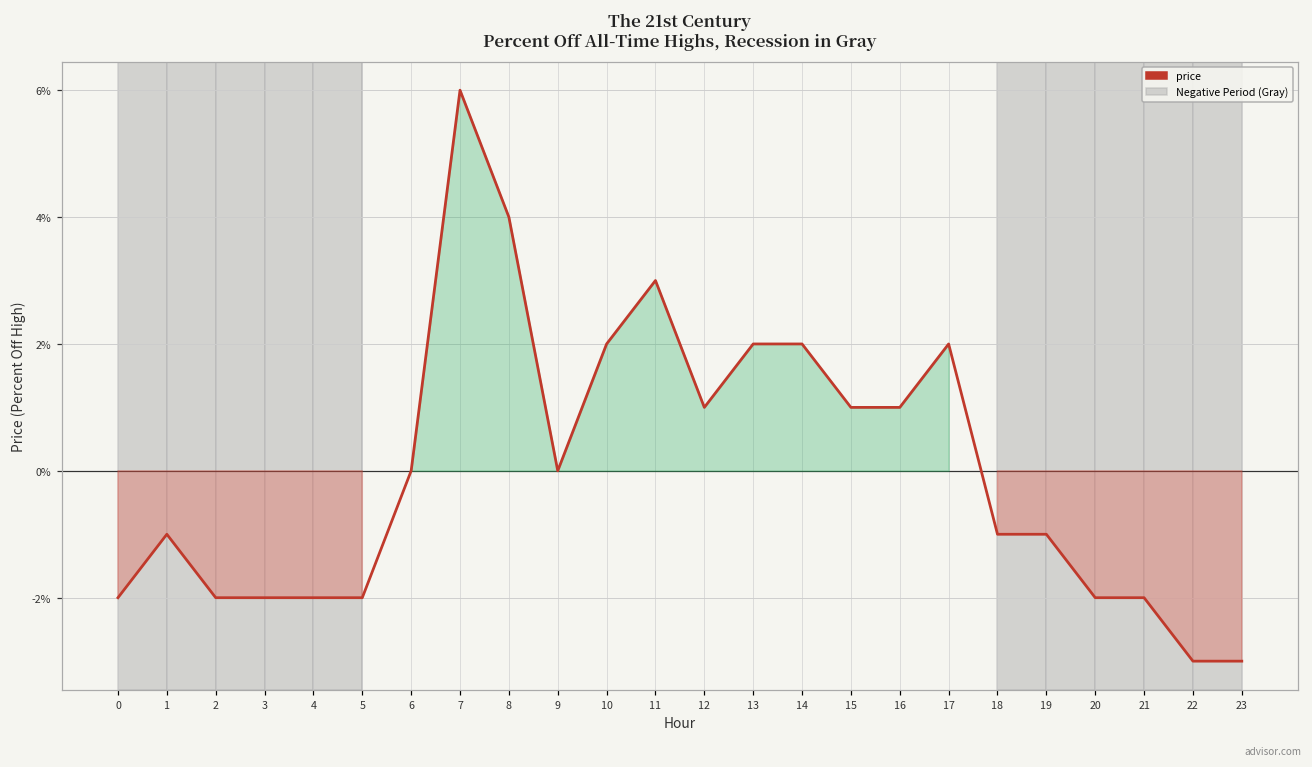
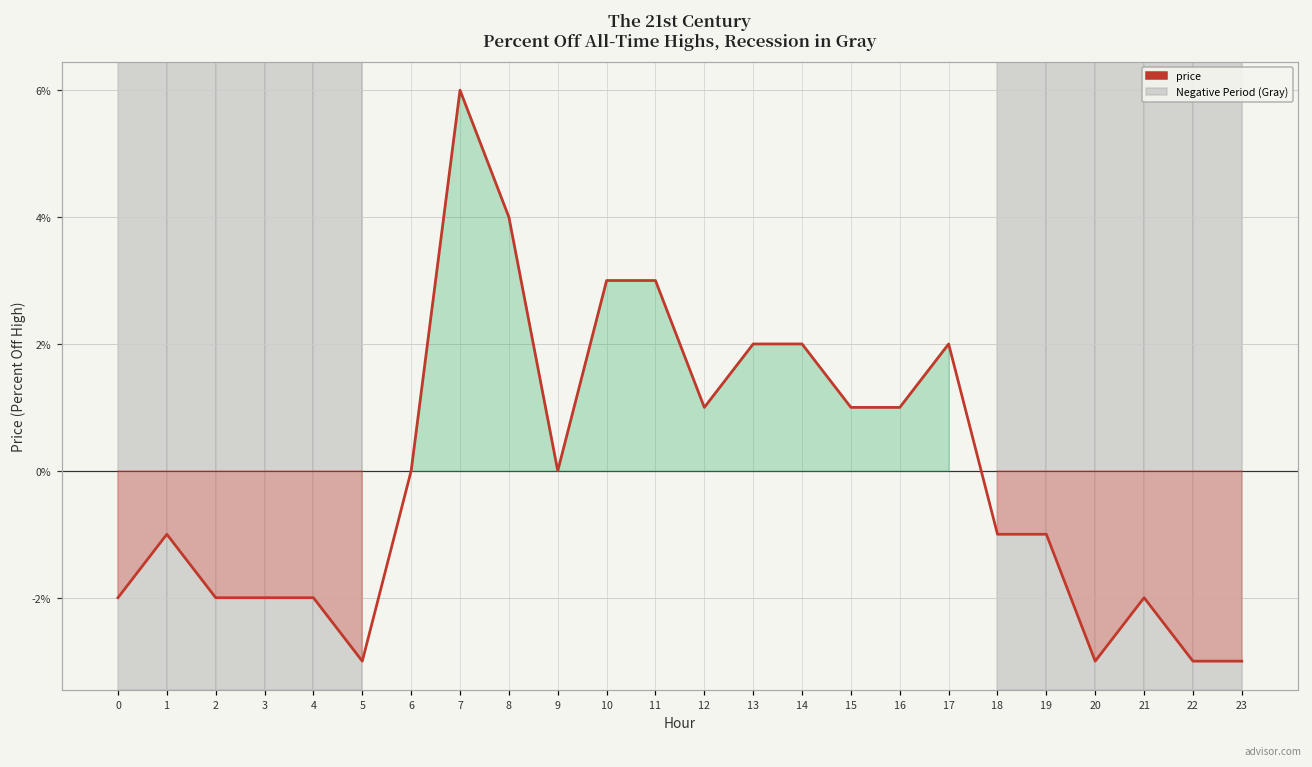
  {
    "price": {
      "0": "-2.0%",
      "1": "-1.0%",
      "2": "-2.0%",
      "3": "-2.0%",
      "4": "-2.0%",
-     "5": "-2.0%",
-     "10": "2.0%",
+     "5": "-3.0%",
+     "10": "3.0%",
      "18": "-1.0%",
      "19": "-1.0%",
-     "20": "-2.0%",
+     "20": "-3.0%",
      "21": "-2.0%",
      "22": "-3.0%",
      "23": "-3.0%"
    }
  }
